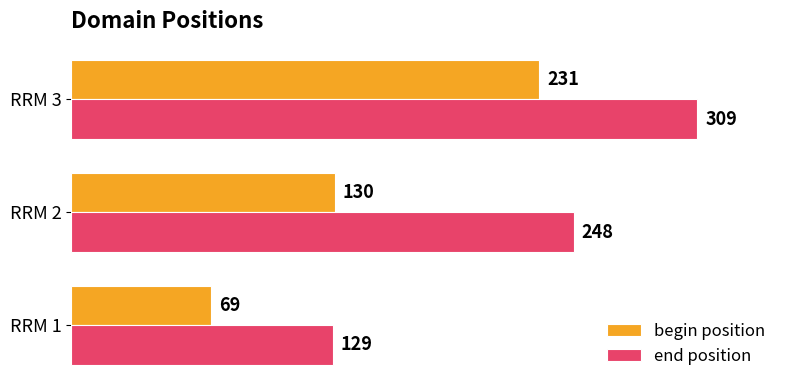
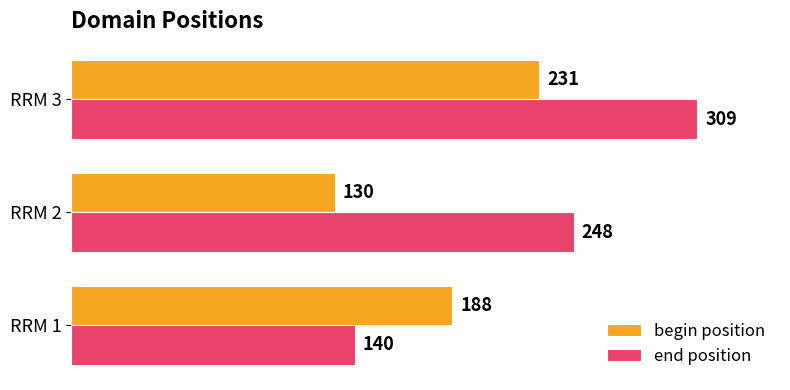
  {
    "begin position": {
      "RRM 3": 231,
      "RRM 2": 130,
-     "RRM 1": 69
+     "RRM 1": 188
    },
    "end position": {
      "RRM 3": 309,
      "RRM 2": 248,
-     "RRM 1": 129
+     "RRM 1": 140
    }
  }
